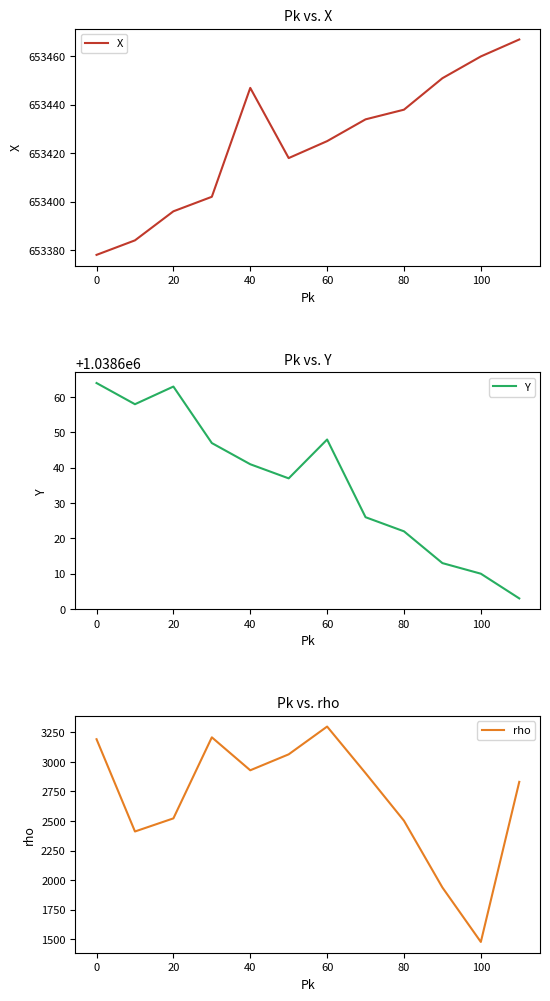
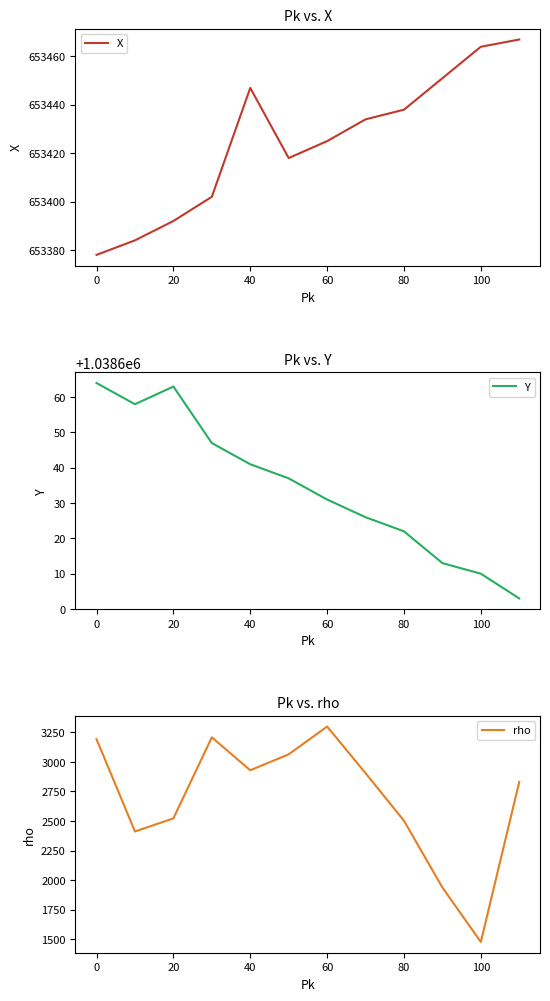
  {
    "Pk vs. X": {
      "0": 653378,
-     "20": 653396,
+     "20": 653392,
      "40": 653447,
      "60": 653425,
      "80": 653438,
-     "100": 653460
+     "100": 653464
    },
    "Pk vs. Y": {
      "0": 1038664,
      "20": 1038663,
      "40": 1038641,
-     "60": 1038648,
+     "60": 1038631,
      "80": 1038622,
      "100": 1038610
    },
    "Pk vs. rho": {
      "0": 3190,
      "20": 2520,
      "40": 2930,
      "60": 3300,
      "80": 2500,
      "100": 1480
    }
  }
